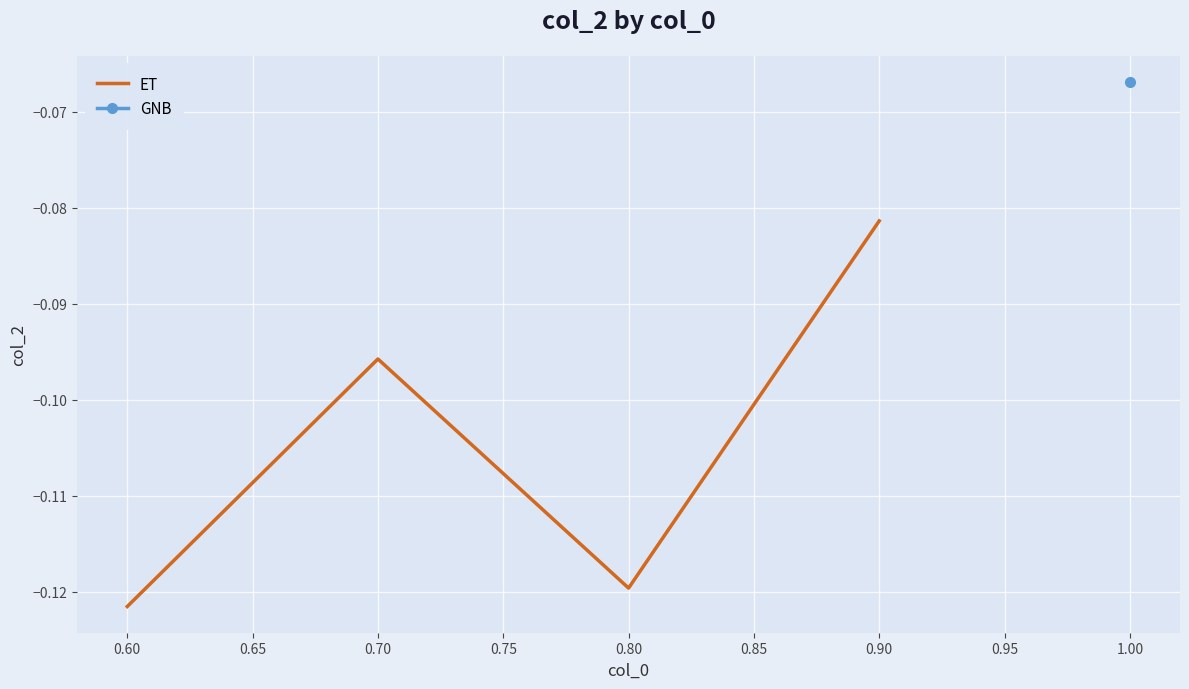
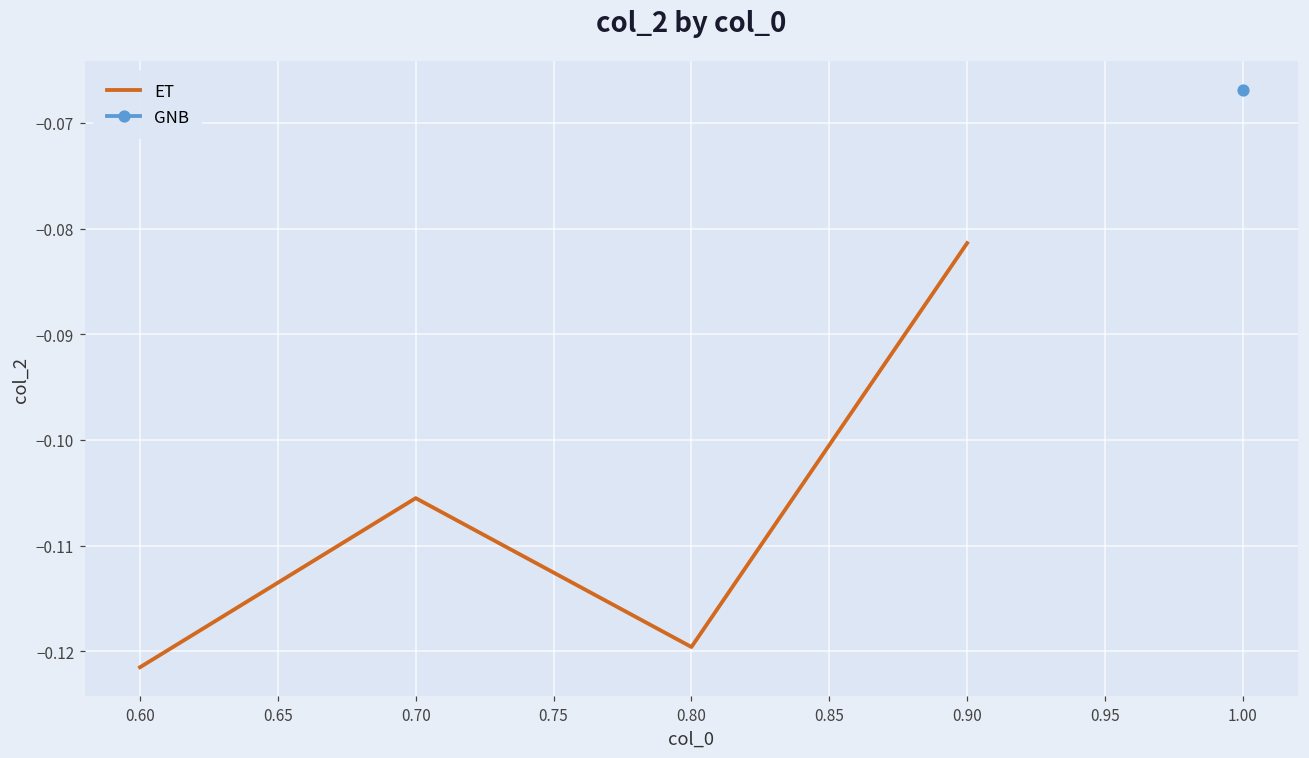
  {
    "ET": {
      "0.60": -0.122,
-     "0.70": -0.096,
+     "0.70": -0.106,
      "0.80": -0.120,
      "0.90": -0.081
    },
    "GNB": {
      "1.00": -0.067
    }
  }
